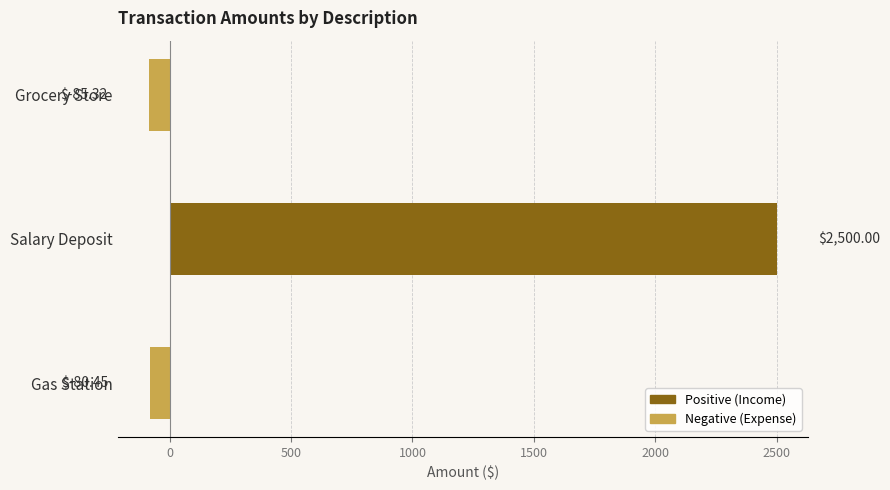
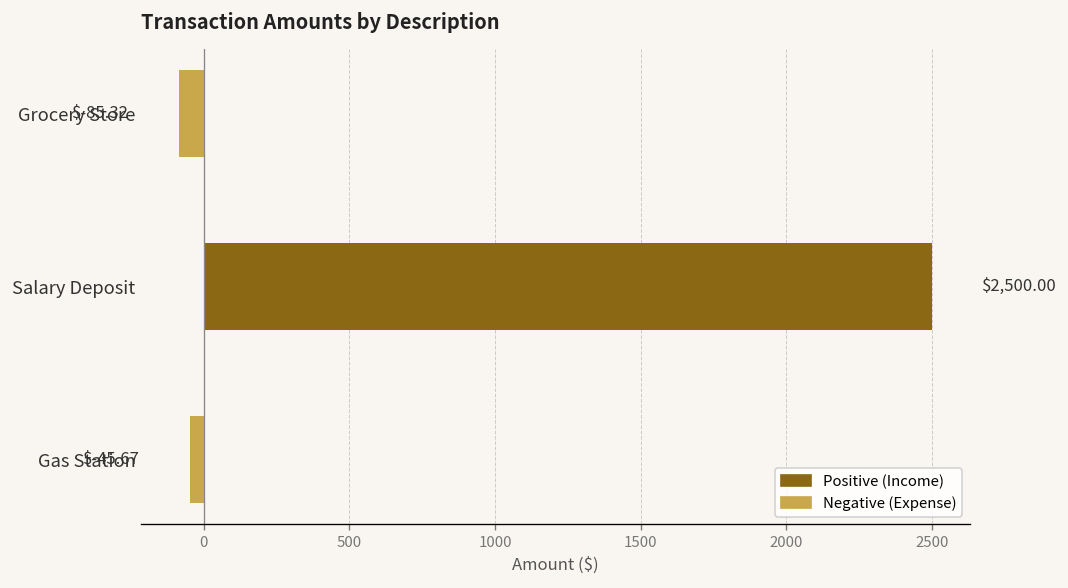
  {
-   "Gas Station": "$-80.45"
+   "Gas Station": "$-45.67"
  }
